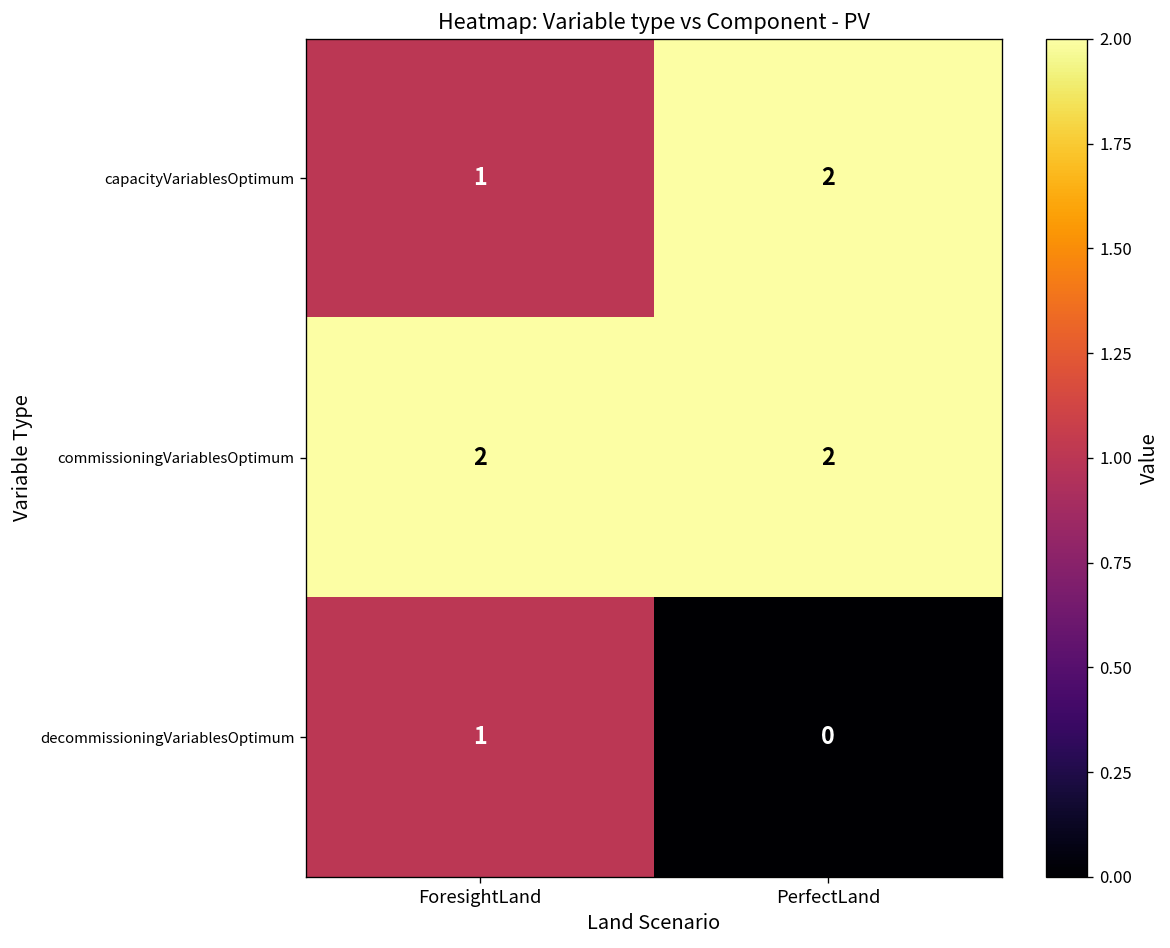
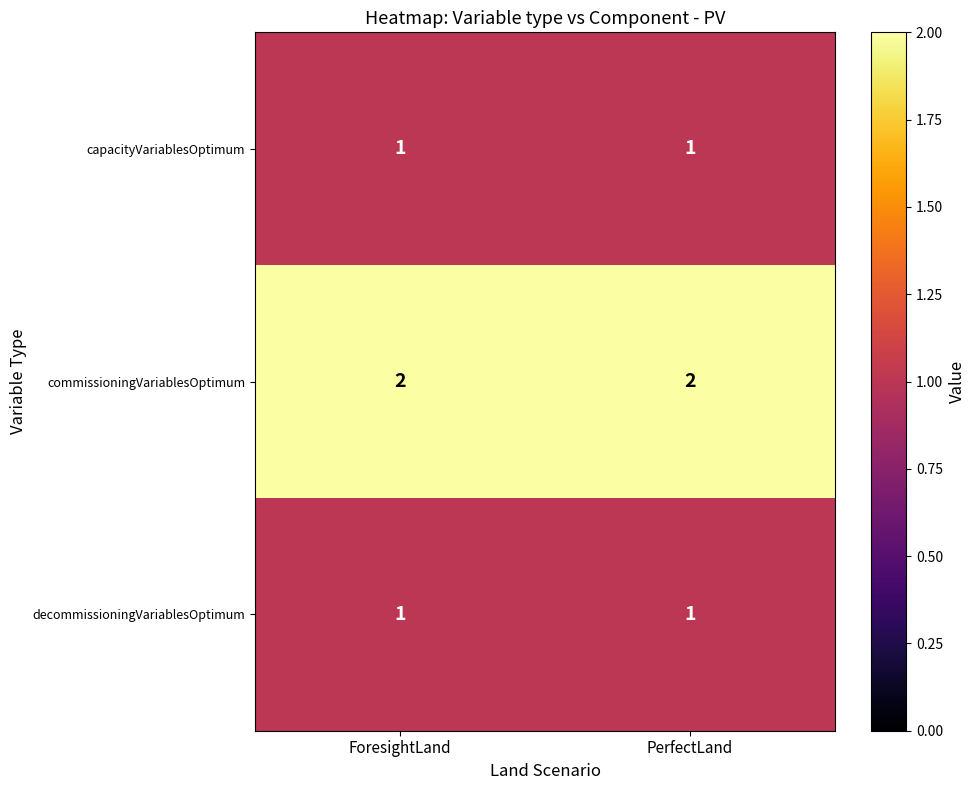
  {
    "capacityVariablesOptimum": {
      "ForesightLand": 1,
-     "PerfectLand": 2
+     "PerfectLand": 1
    },
    "commissioningVariablesOptimum": {
      "ForesightLand": 2,
      "PerfectLand": 2
    },
    "decommissioningVariablesOptimum": {
      "ForesightLand": 1,
-     "PerfectLand": 0
+     "PerfectLand": 1
    }
  }
